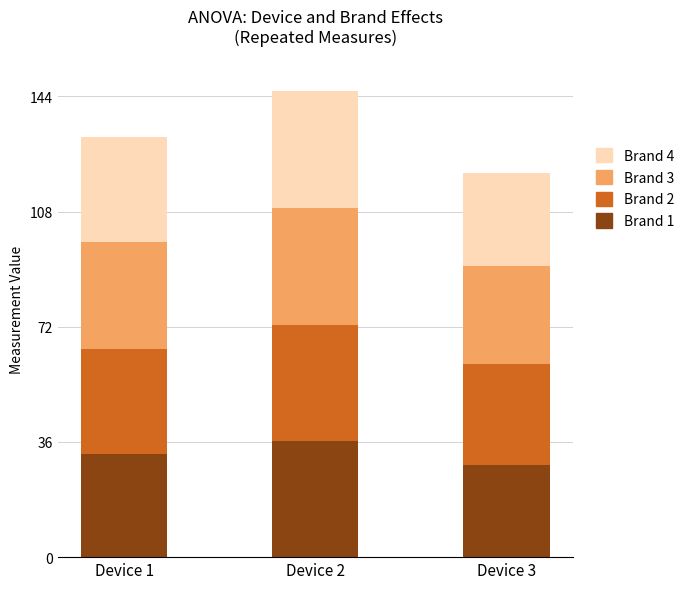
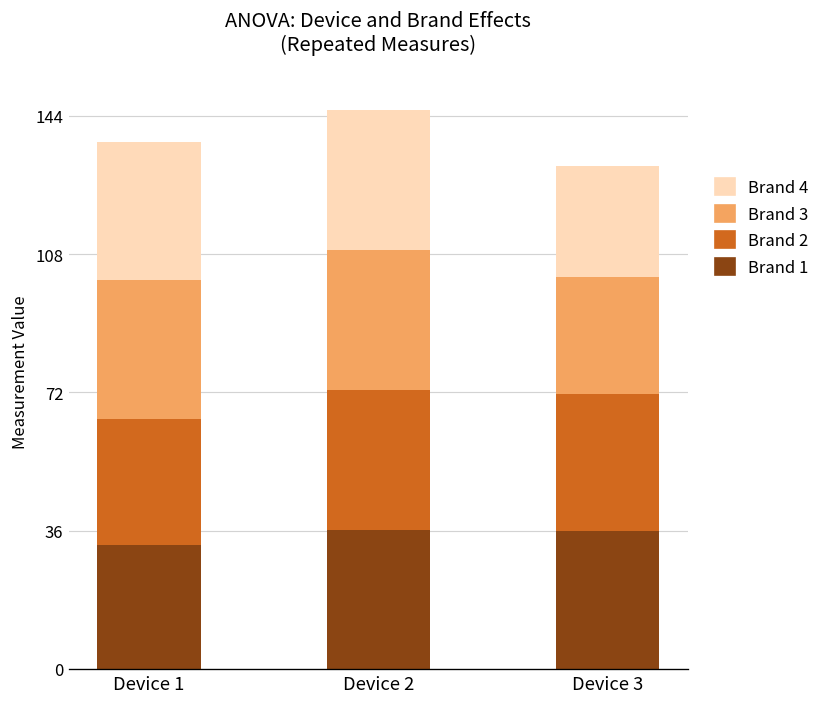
  {
    "Brand 1": {
      "Device 1": 32,
      "Device 2": 36,
-     "Device 3": 29
+     "Device 3": 36
    },
    "Brand 2": {
      "Device 1": 33,
      "Device 2": 36,
-     "Device 3": 32
+     "Device 3": 36
    },
    "Brand 3": {
-     "Device 1": 34,
+     "Device 1": 36,
      "Device 2": 37,
      "Device 3": 30
    },
    "Brand 4": {
-     "Device 1": 33,
+     "Device 1": 36,
      "Device 2": 37,
      "Device 3": 29
    }
  }
